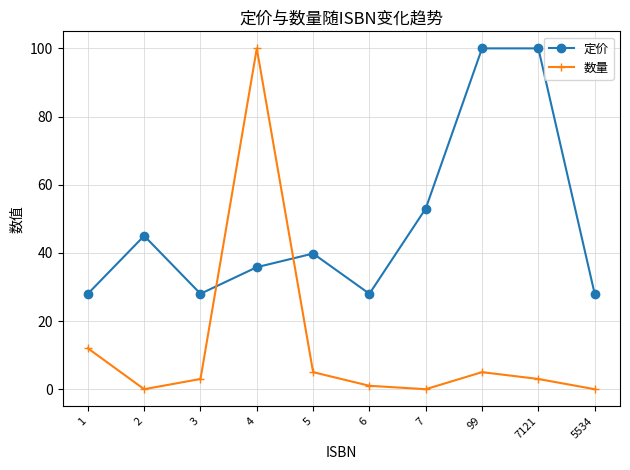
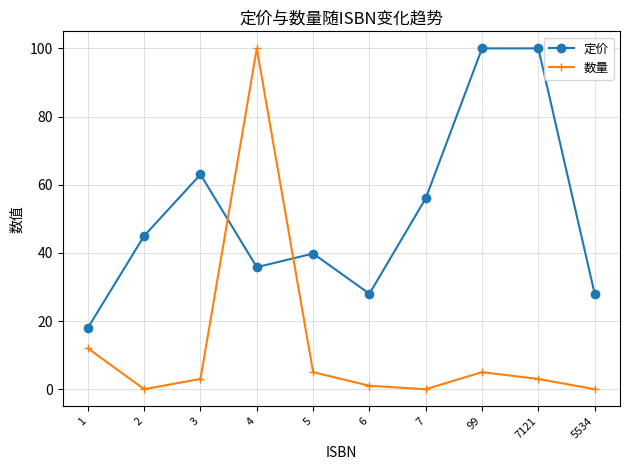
  {
    "定价": {
-     "1": 28,
+     "1": 18,
      "2": 45,
-     "3": 28,
+     "3": 63,
      "4": 36,
      "5": 40,
      "6": 28,
-     "7": 53,
+     "7": 56,
      "99": 100,
      "7121": 100,
      "5534": 28
    },
    "数量": {
      "1": 12,
      "2": 0,
      "3": 3,
      "4": 100,
      "5": 5,
      "6": 1,
      "7": 0,
      "99": 5,
      "7121": 3,
      "5534": 0
    }
  }
